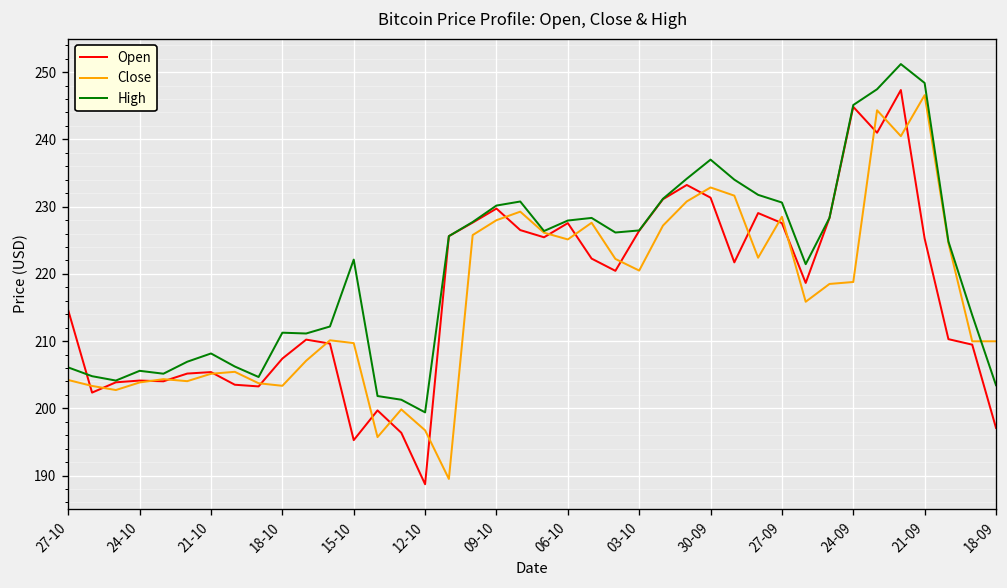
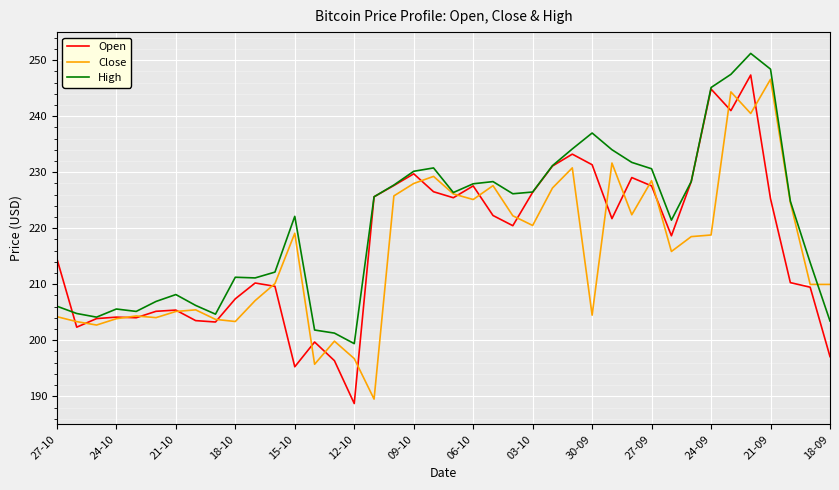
  {
    "Open": {
      "27-10": 215,
      "18-10": 207,
      "15-10": 195,
      "12-10": 189,
      "30-09": 231,
      "27-09": 228,
      "21-09": 225,
      "18-09": 197
    },
    "Close": {
      "27-10": 204,
      "18-10": 203,
-     "15-10": 210,
+     "15-10": 219,
      "12-10": 197,
      "09-10": 228,
      "06-10": 225,
      "03-10": 220,
-     "30-09": 233,
+     "30-09": 204,
      "27-09": 228,
      "24-09": 219,
      "21-09": 247,
      "18-09": 210
    },
    "High": {
      "27-10": 206,
      "24-10": 206,
      "21-10": 208,
      "18-10": 211,
      "15-10": 222,
      "12-10": 199,
      "30-09": 237,
      "27-09": 231,
      "21-09": 248,
      "18-09": 203
    }
  }
